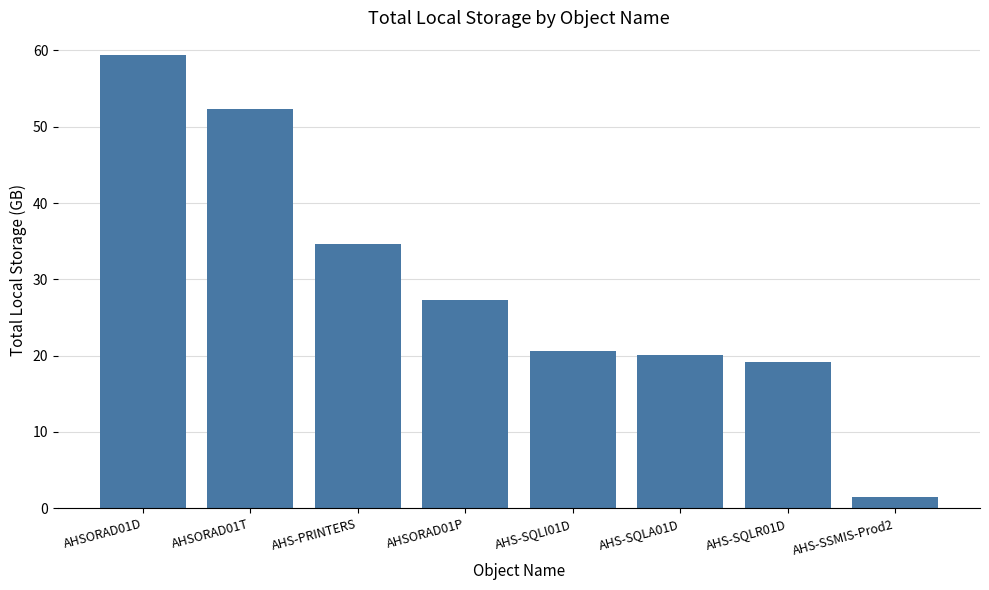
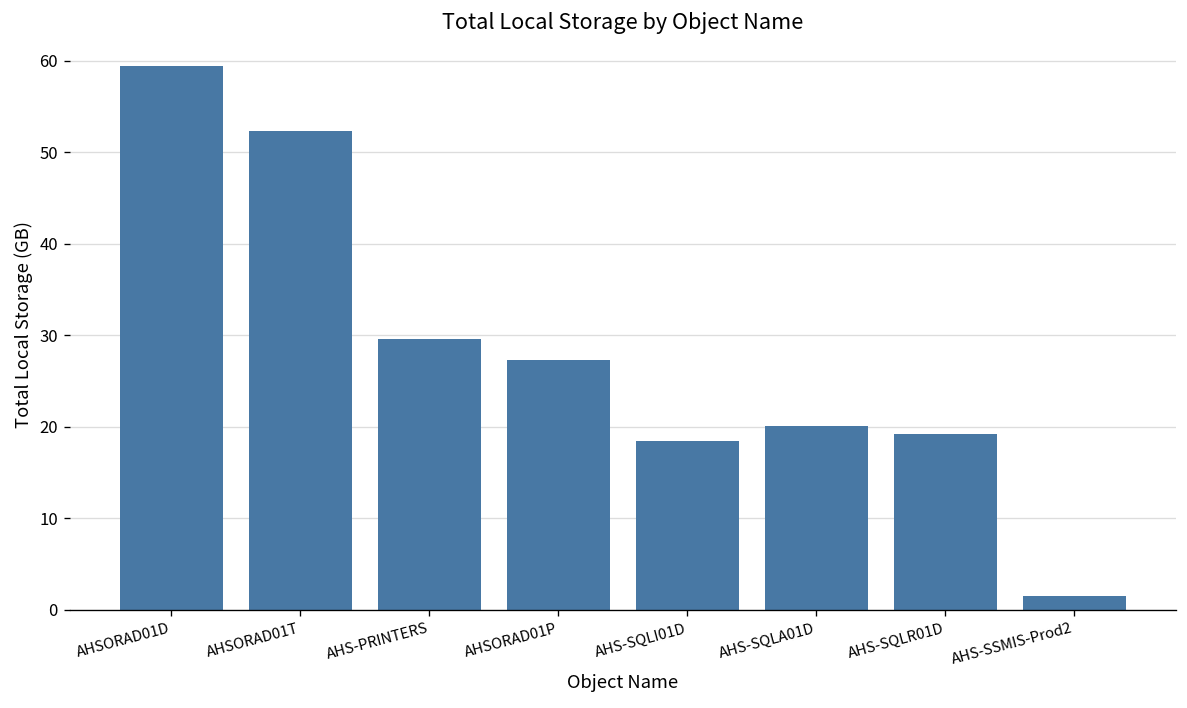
  {
    "AHSORAD01D": 59,
    "AHSORAD01T": 52,
-   "AHS-PRINTERS": 35,
+   "AHS-PRINTERS": 30,
    "AHSORAD01P": 27,
-   "AHS-SQLI01D": 21,
+   "AHS-SQLI01D": 18,
    "AHS-SQLA01D": 20,
    "AHS-SQLR01D": 19,
    "AHS-SSMIS-Prod2": 2
  }
